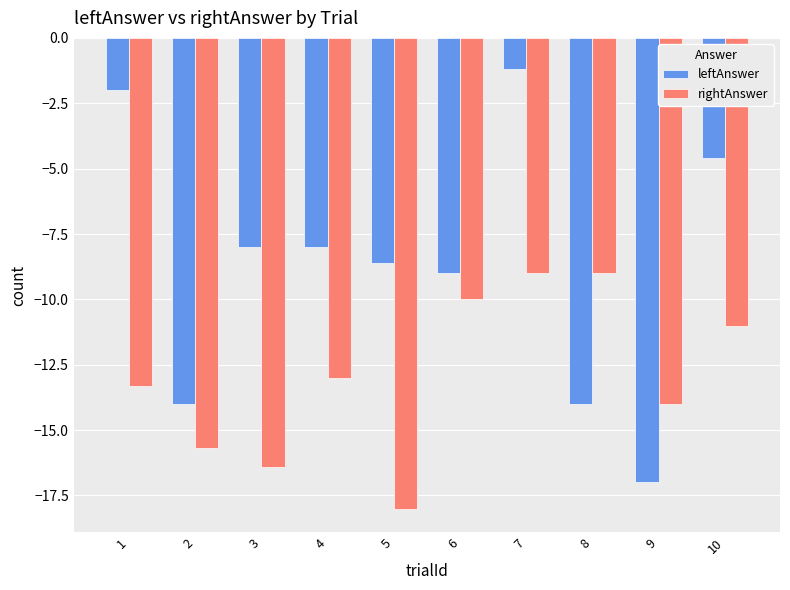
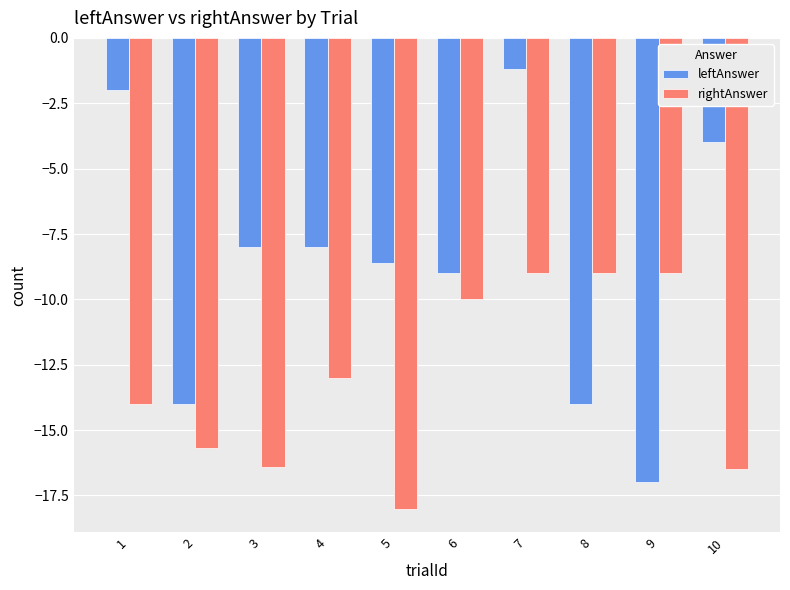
  {
    "leftAnswer": {
      "1": -2.0,
      "2": -14.0,
      "3": -8.0,
      "4": -8.0,
      "5": -8.6,
      "6": -9.0,
      "7": -1.2,
      "8": -14.0,
      "9": -17.0,
-     "10": -4.6
+     "10": -4.0
    },
    "rightAnswer": {
-     "1": -13.3,
+     "1": -14.0,
      "2": -15.7,
      "3": -16.4,
      "4": -13.0,
      "5": -18.0,
      "6": -10.0,
      "7": -9.0,
      "8": -9.0,
-     "9": -14,
-     "10": -11.0
+     "9": -9,
+     "10": -16.5
    }
  }
